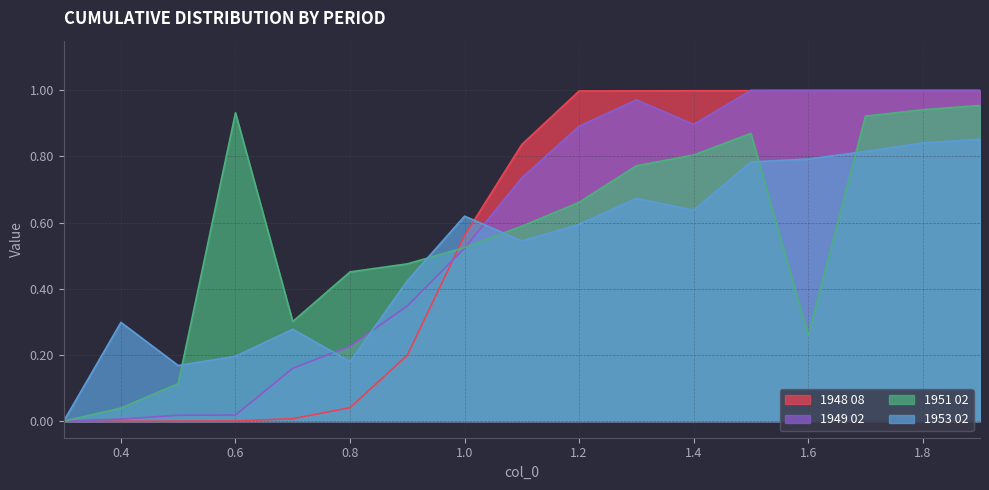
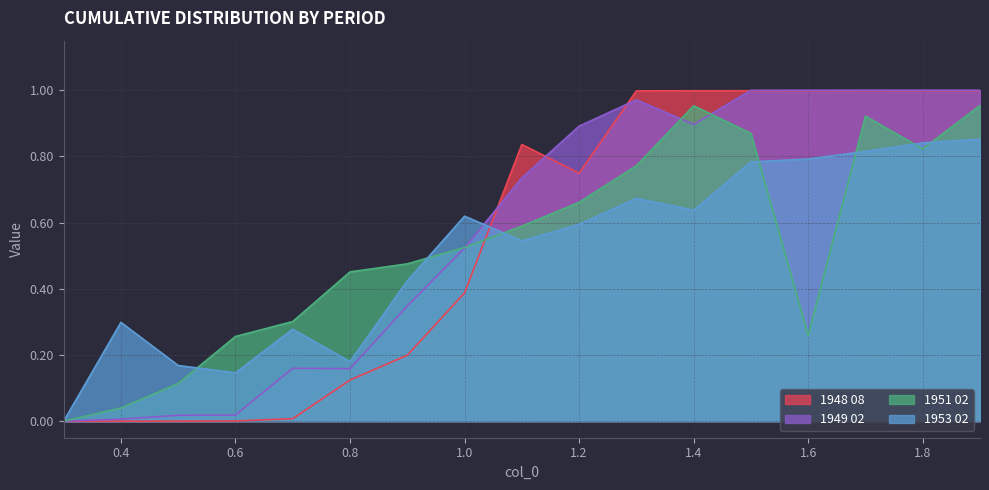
  {
    "1948 08": {
      "0.6": 0.00,
-     "0.8": 0.04,
-     "1.0": 0.56,
-     "1.2": 1.00,
+     "0.8": 0.12,
+     "1.0": 0.39,
+     "1.2": 0.75,
      "1.4": 1.00
    },
    "1949 02": {
      "0.6": 0.02,
-     "0.8": 0.23,
+     "0.8": 0.16,
      "1.2": 0.89,
      "1.4": 0.90
    },
    "1951 02": {
      "0.4": 0.04,
-     "0.6": 0.93,
+     "0.6": 0.26,
      "0.8": 0.45,
      "1.2": 0.66,
-     "1.4": 0.80,
+     "1.4": 0.95,
      "1.6": 0.26,
-     "1.8": 0.94
+     "1.8": 0.82
    },
    "1953 02": {
      "0.4": 0.30,
-     "0.6": 0.20,
+     "0.6": 0.15,
      "0.8": 0.18,
      "1.0": 0.62,
      "1.2": 0.59,
      "1.4": 0.64,
      "1.6": 0.79,
      "1.8": 0.84
    }
  }
